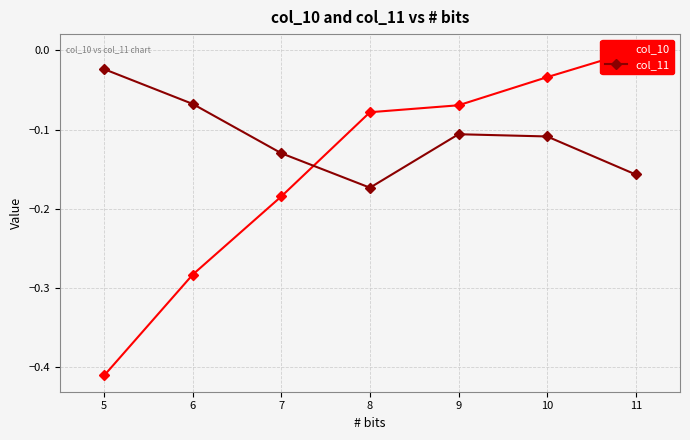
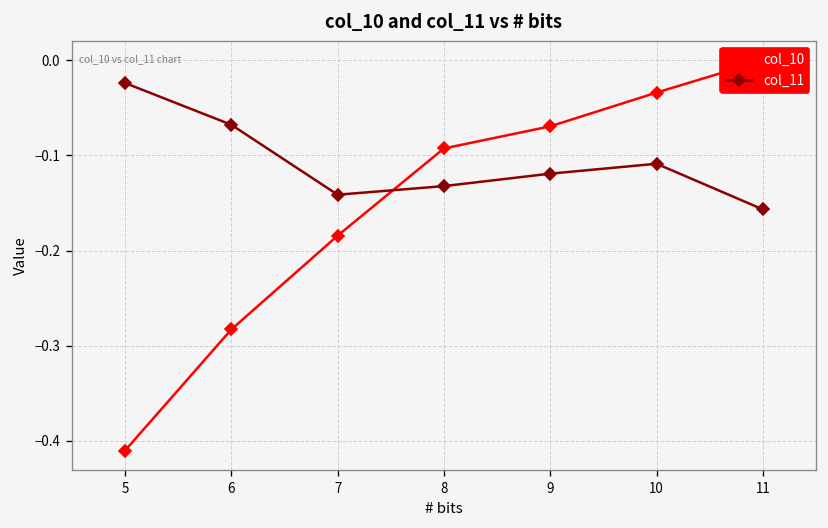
  {
    "col_10": {
      "5": -0.41,
      "6": -0.28,
      "7": -0.18,
-     "8": -0.08,
+     "8": -0.09,
      "9": -0.07,
      "10": -0.03
    },
    "col_11": {
      "6": -0.07,
-     "7": -0.13,
-     "8": -0.17,
-     "9": -0.11,
+     "7": -0.14,
+     "8": -0.13,
+     "9": -0.12,
      "10": -0.11,
      "11": -0.16
    }
  }
